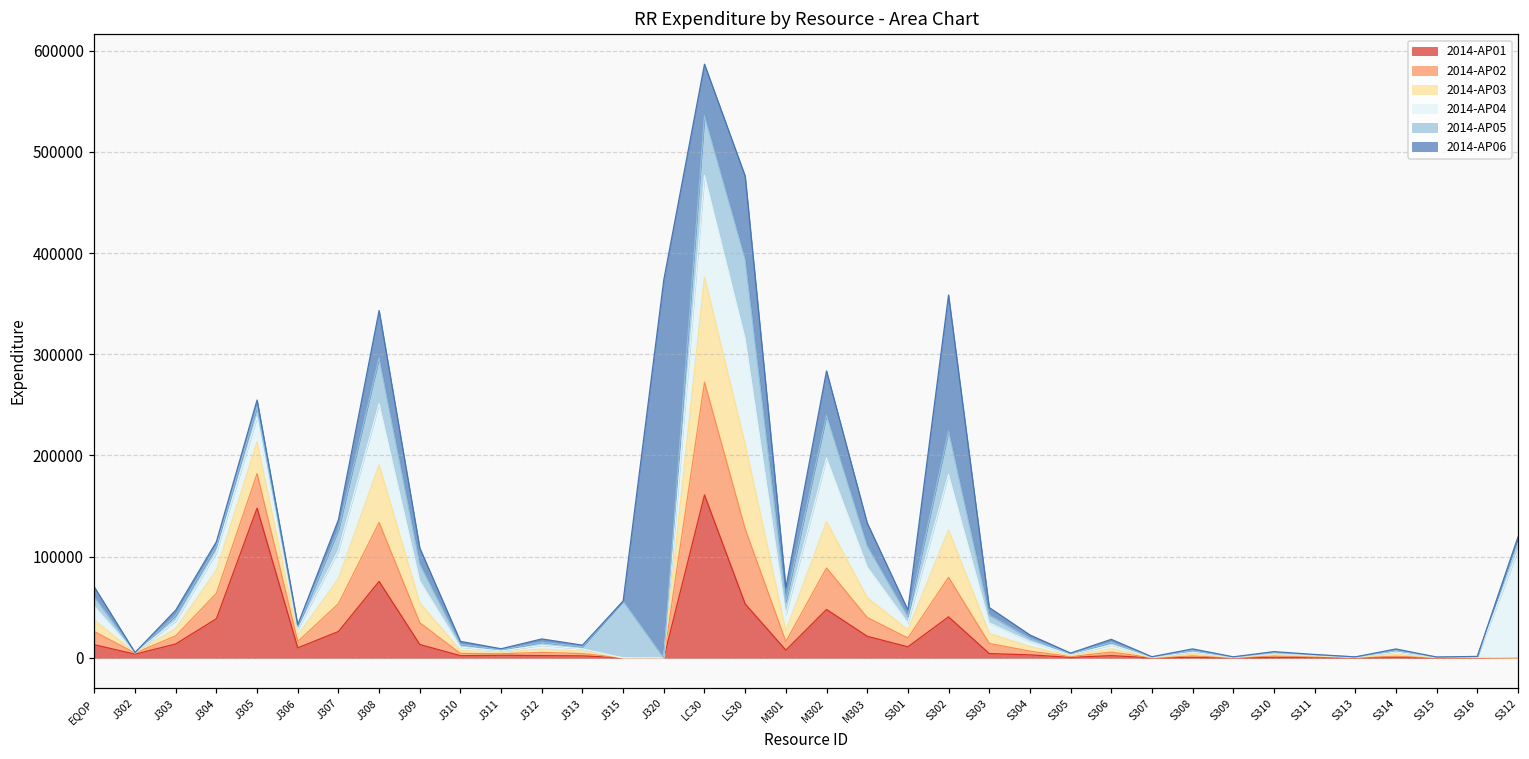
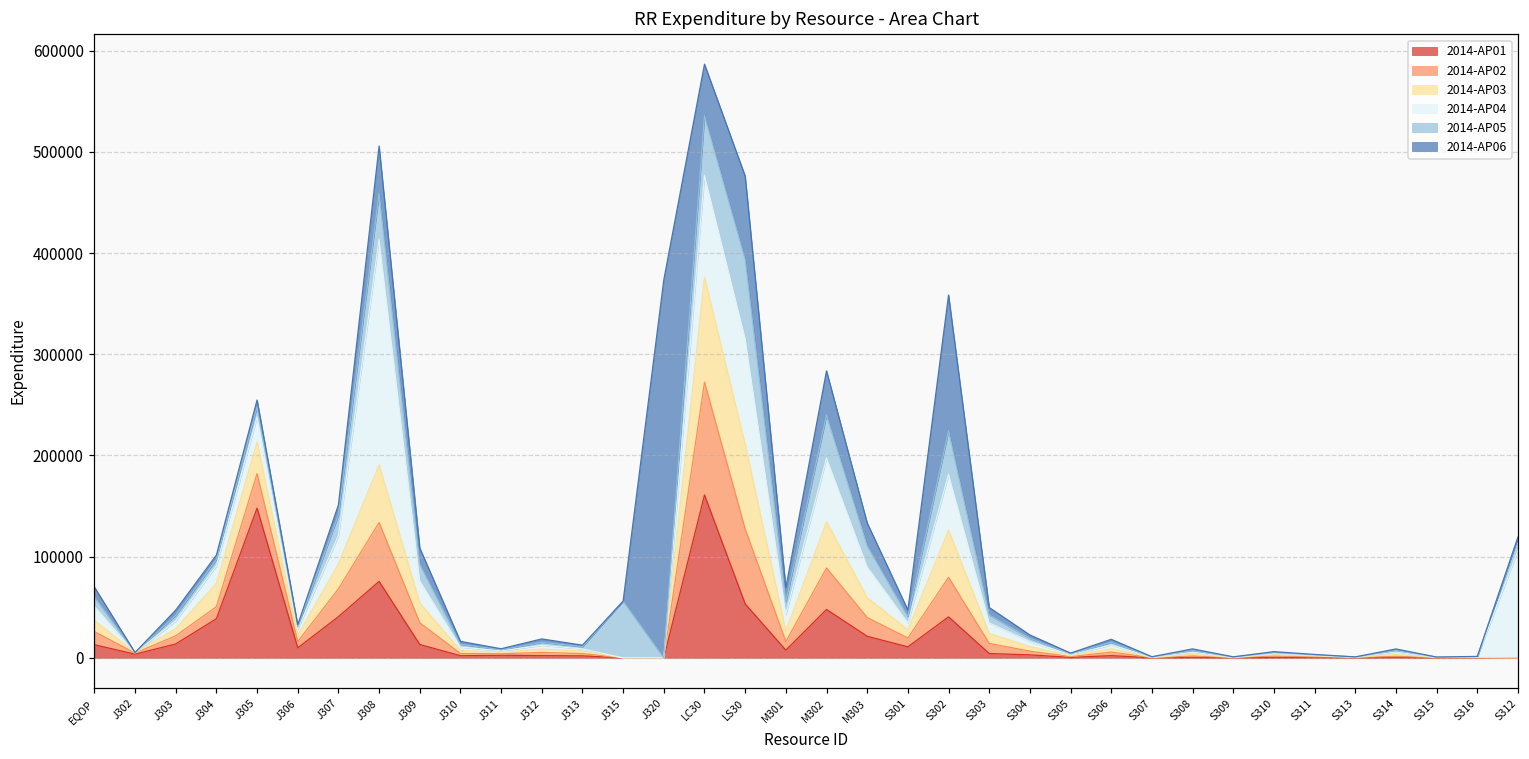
  {
    "2014-AP01": {
      "EQOP": 10000,
      "J303": 10000,
      "J304": 40000,
      "J305": 150000,
      "J306": 10000,
-     "J307": 30000,
+     "J307": 40000,
      "J308": 80000,
      "J309": 10000,
      "J312": 0,
      "LC30": 160000,
      "LS30": 50000,
      "M301": 10000,
      "M302": 50000,
      "M303": 20000,
      "S301": 10000,
      "S302": 40000,
      "S303": 0,
      "S304": 0,
      "S306": 0
    },
    "2014-AP02": {
      "EQOP": 10000,
      "J303": 10000,
-     "J304": 30000,
+     "J304": 10000,
      "J305": 30000,
      "J306": 10000,
      "J307": 30000,
      "J308": 60000,
      "J309": 20000,
      "J312": 0,
      "LC30": 110000,
      "LS30": 70000,
      "M301": 10000,
      "M302": 40000,
      "M303": 20000,
      "S301": 10000,
      "S302": 40000,
      "S303": 10000,
      "S304": 0,
      "S306": 0
    },
    "2014-AP03": {
      "EQOP": 10000,
      "J303": 10000,
      "J304": 20000,
      "J305": 30000,
      "J306": 10000,
      "J307": 20000,
      "J308": 60000,
      "J309": 20000,
      "J310": 0,
      "J312": 0,
      "LC30": 100000,
      "LS30": 80000,
      "M301": 10000,
      "M302": 50000,
      "M303": 20000,
      "S301": 10000,
      "S302": 50000,
      "S303": 10000,
      "S304": 0,
      "S306": 0
    },
    "2014-AP04": {
      "EQOP": 10000,
      "J303": 10000,
      "J304": 20000,
      "J305": 20000,
      "J307": 30000,
-     "J308": 60000,
+     "J308": 220000,
      "J309": 20000,
      "J312": 0,
      "LC30": 100000,
      "LS30": 100000,
      "M301": 20000,
      "M302": 60000,
      "M303": 30000,
      "S301": 10000,
      "S302": 60000,
      "S303": 10000,
      "S304": 0,
      "S312": 110000
    },
    "2014-AP05": {
      "EQOP": 10000,
      "J303": 10000,
      "J304": 10000,
      "J305": 10000,
      "J307": 20000,
      "J308": 50000,
      "J309": 20000,
      "J312": 0,
      "LC30": 60000,
      "LS30": 80000,
      "M301": 10000,
      "M302": 40000,
      "M303": 20000,
      "S301": 10000,
      "S302": 40000,
      "S303": 10000,
      "S304": 0
    },
    "2014-AP06": {
      "EQOP": 10000,
      "J303": 10000,
      "J304": 0,
      "J305": 10000,
      "J307": 10000,
      "J308": 50000,
      "J309": 20000,
      "J310": 0,
      "J312": 0,
      "J320": 370000,
      "LC30": 50000,
      "LS30": 80000,
      "M301": 10000,
      "M302": 40000,
      "M303": 20000,
      "S301": 10000,
      "S302": 130000,
      "S303": 10000,
      "S304": 0,
      "S306": 0
    }
  }
